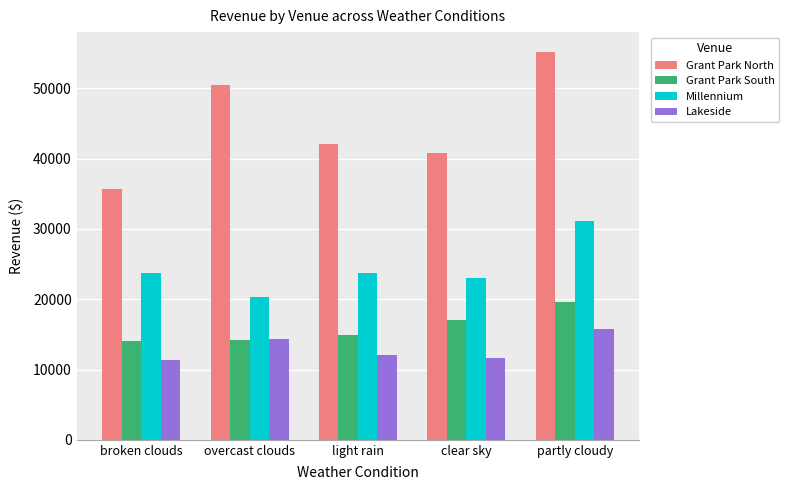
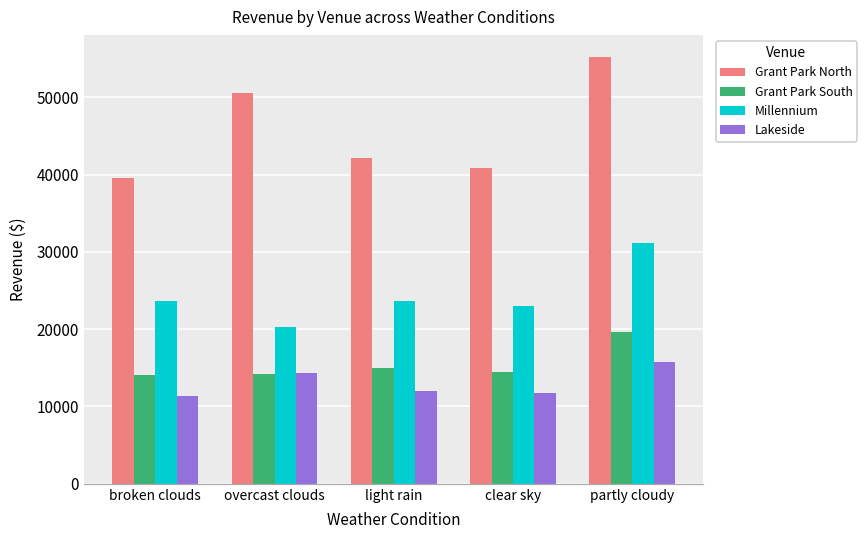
  {
    "Grant Park North": {
-     "broken clouds": 36000,
+     "broken clouds": 40000,
      "overcast clouds": 50000,
      "light rain": 42000,
      "clear sky": 41000,
      "partly cloudy": 55000
    },
    "Grant Park South": {
      "broken clouds": 14000,
      "overcast clouds": 14000,
      "light rain": 15000,
-     "clear sky": 17000,
+     "clear sky": 15000,
      "partly cloudy": 20000
    },
    "Millennium": {
      "broken clouds": 24000,
      "overcast clouds": 20000,
      "light rain": 24000,
      "clear sky": 23000,
      "partly cloudy": 31000
    },
    "Lakeside": {
      "broken clouds": 11000,
      "overcast clouds": 14000,
      "light rain": 12000,
      "clear sky": 12000,
      "partly cloudy": 16000
    }
  }
